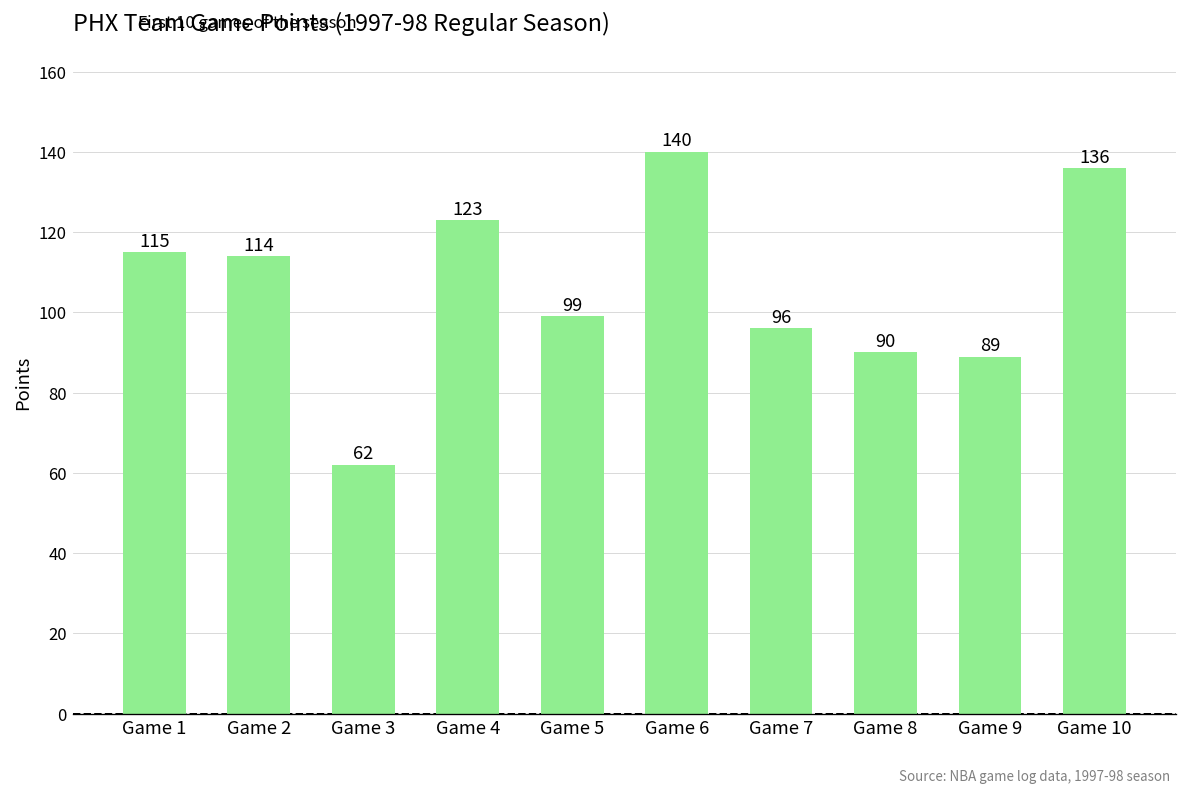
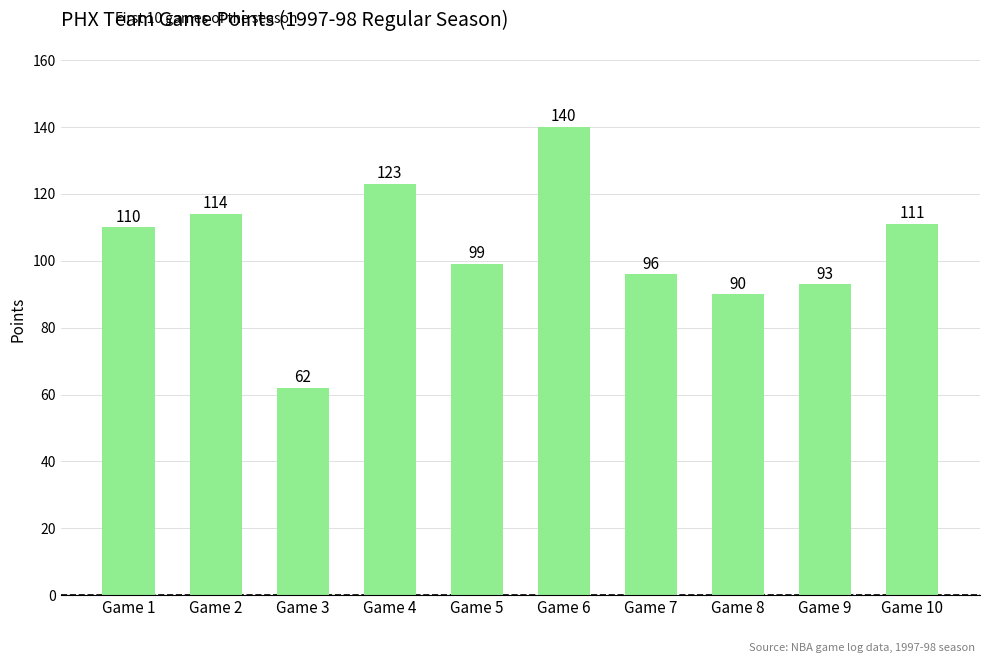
  {
-   "Game 1": 115,
+   "Game 1": 110,
    "Game 2": 114,
    "Game 3": 62,
    "Game 4": 123,
    "Game 5": 99,
    "Game 6": 140,
    "Game 7": 96,
    "Game 8": 90,
-   "Game 9": 89,
-   "Game 10": 136
+   "Game 9": 93,
+   "Game 10": 111
  }
